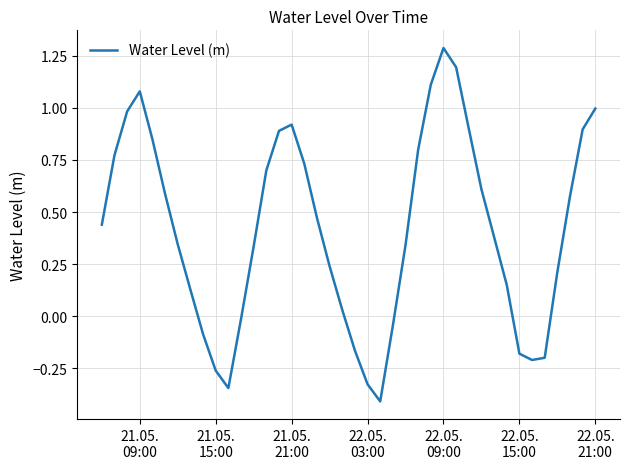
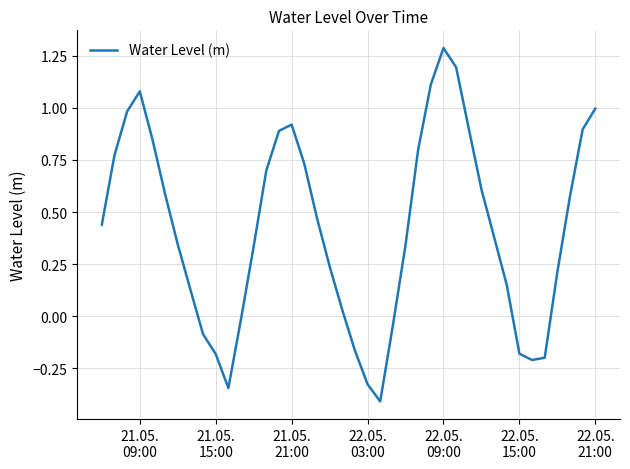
  {
    "21.05. 09:00": 1.08,
-   "21.05. 15:00": -0.26,
+   "21.05. 15:00": -0.18,
    "21.05. 21:00": 0.92,
    "22.05. 03:00": -0.33,
    "22.05. 09:00": 1.29,
    "22.05. 15:00": -0.18,
    "22.05. 21:00": 1.00
  }
